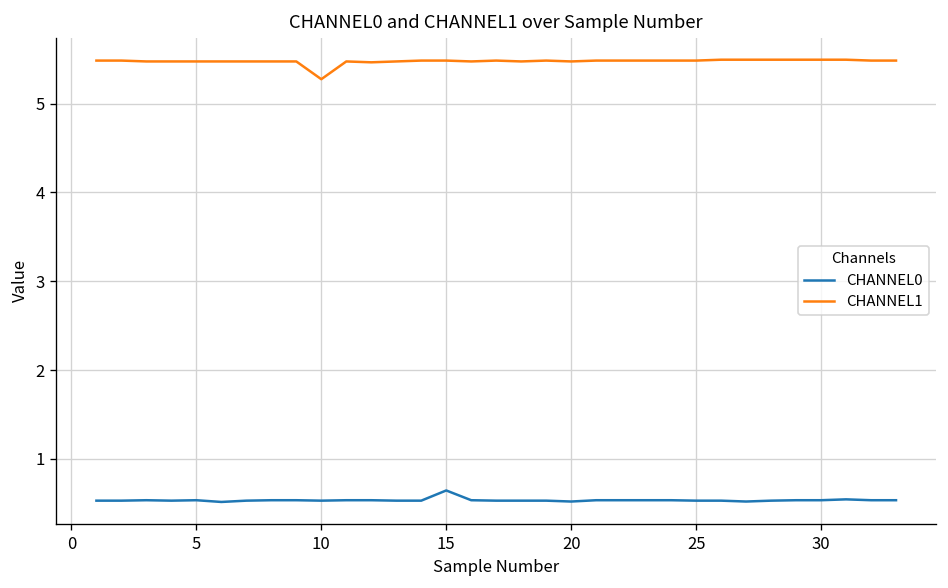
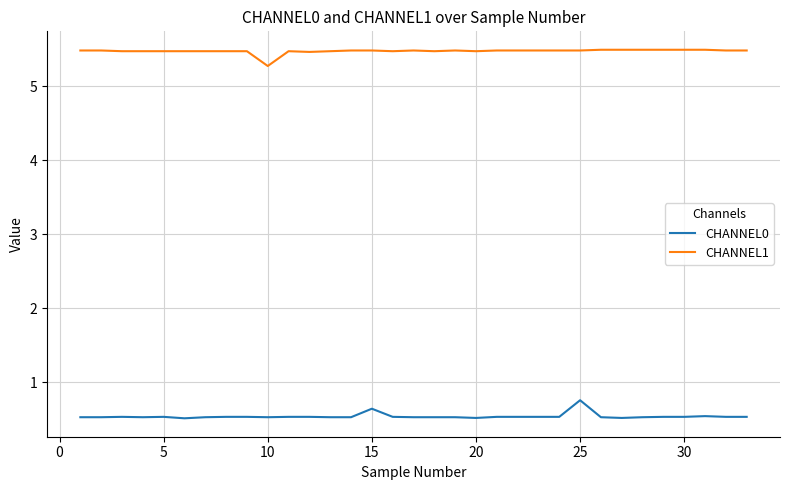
  {
    "CHANNEL0": {
      "5": 0.5,
      "10": 0.5,
      "15": 0.6,
      "20": 0.5,
-     "25": 0.5,
+     "25": 0.8,
      "30": 0.5
    },
    "CHANNEL1": {
      "5": 5.5,
      "10": 5.3,
      "15": 5.5,
      "20": 5.5,
      "25": 5.5,
      "30": 5.5
    }
  }
